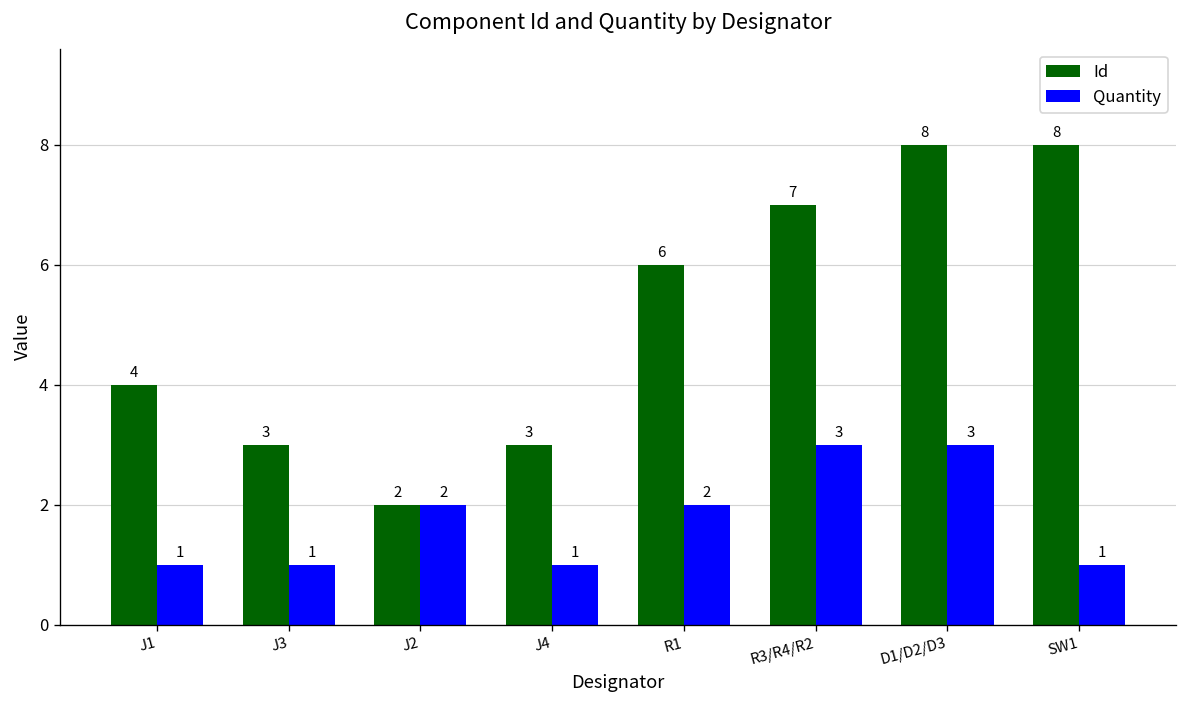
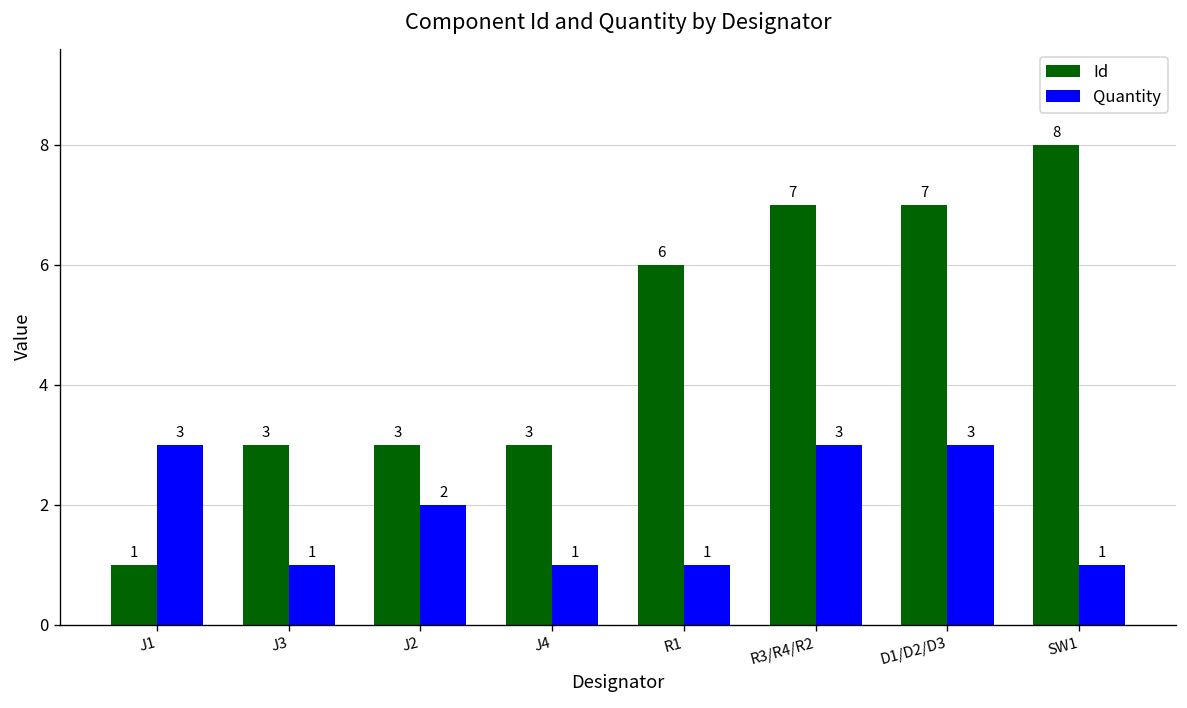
  {
    "Id": {
-     "J1": 4,
+     "J1": 1,
      "J3": 3,
-     "J2": 2,
+     "J2": 3,
      "J4": 3,
      "R1": 6,
      "R3/R4/R2": 7,
-     "D1/D2/D3": 8,
+     "D1/D2/D3": 7,
      "SW1": 8
    },
    "Quantity": {
-     "J1": 1,
+     "J1": 3,
      "J3": 1,
      "J2": 2,
      "J4": 1,
-     "R1": 2,
+     "R1": 1,
      "R3/R4/R2": 3,
      "D1/D2/D3": 3,
      "SW1": 1
    }
  }
